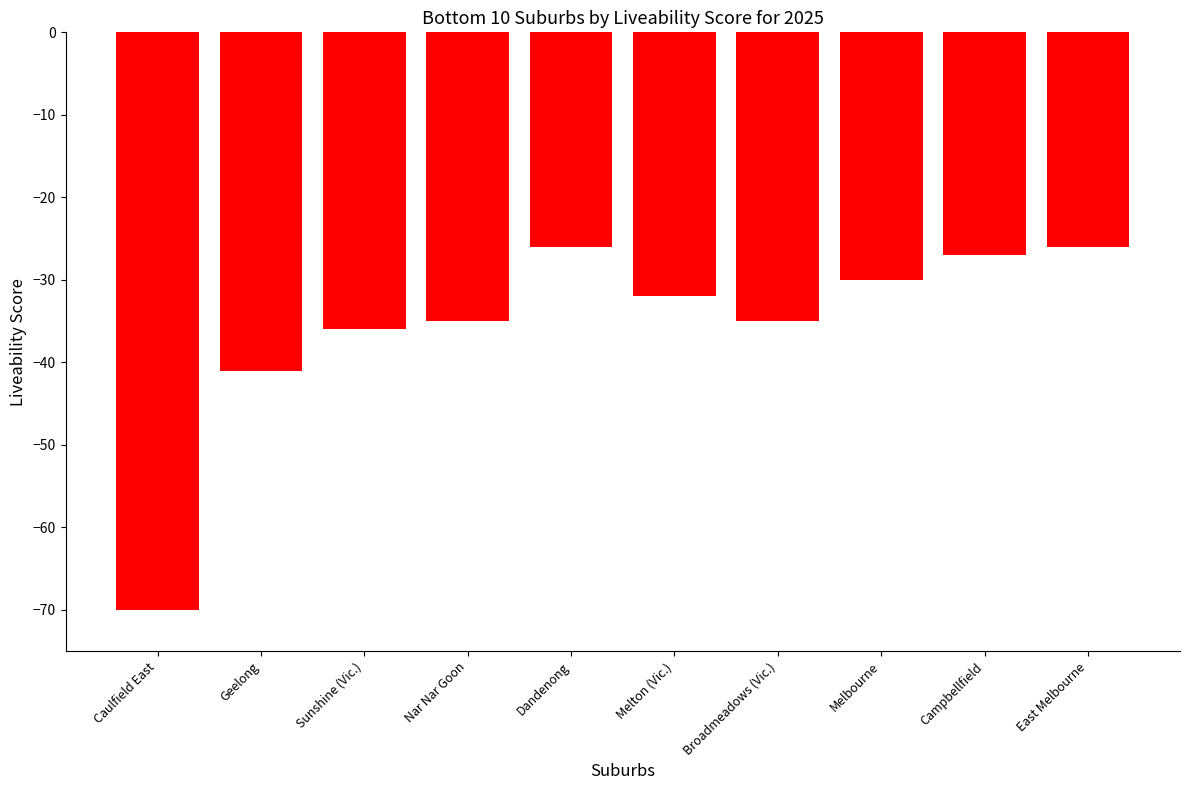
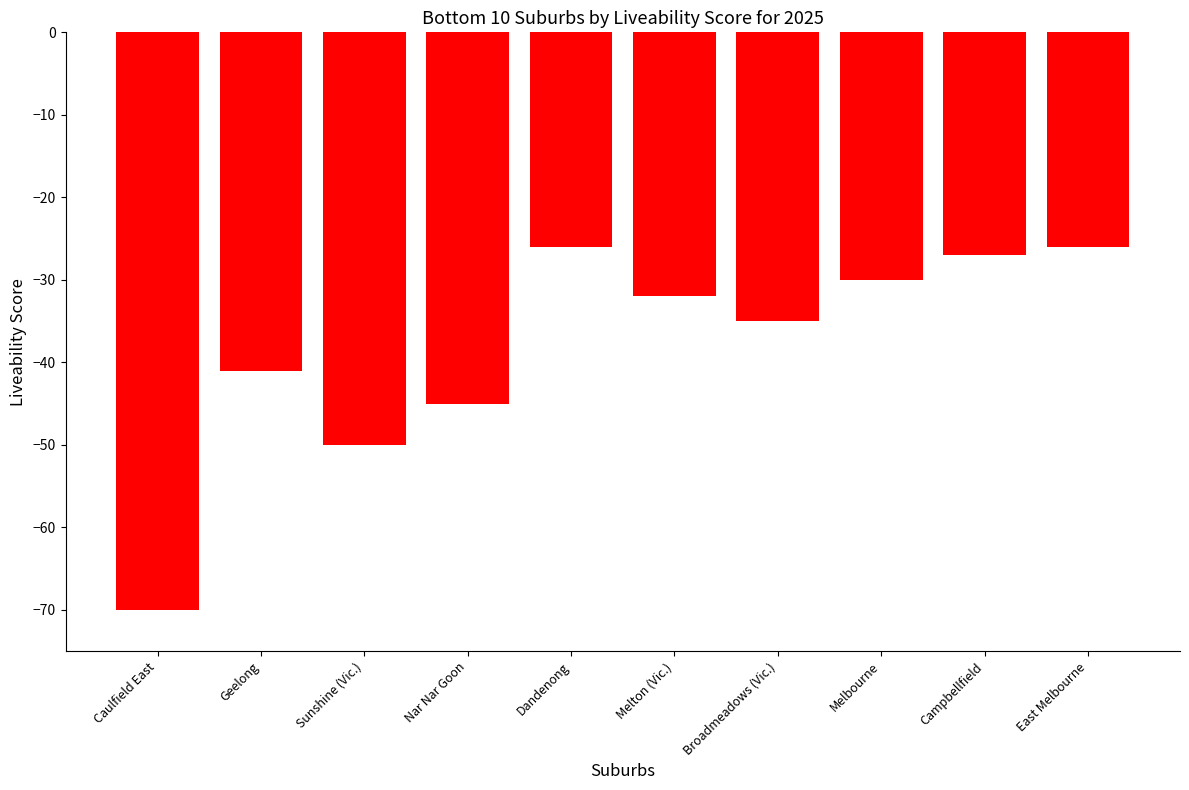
  {
    "Caulfield East": -70,
    "Geelong": -41,
-   "Sunshine (Vic.)": -36,
-   "Nar Nar Goon": -35,
+   "Sunshine (Vic.)": -50,
+   "Nar Nar Goon": -45,
    "Dandenong": -26,
    "Melton (Vic.)": -32,
    "Broadmeadows (Vic.)": -35,
    "Melbourne": -30,
    "Campbellfield": -27,
    "East Melbourne": -26
  }
